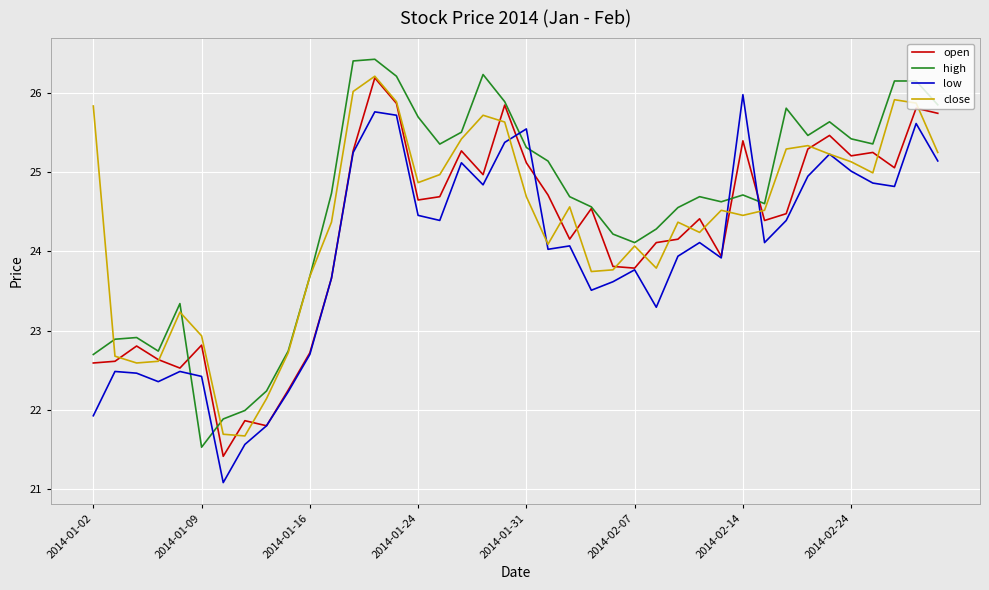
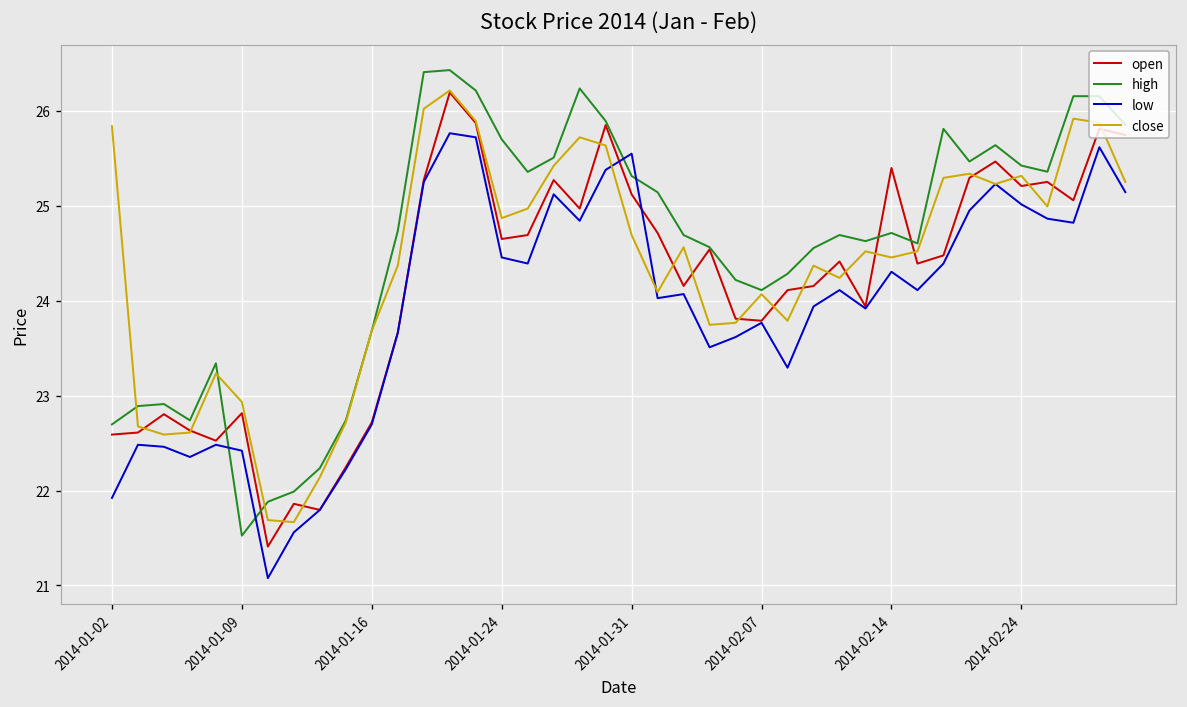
  {
    "open": {
      "2014-01-02": 22.6,
      "2014-01-09": 22.8,
      "2014-01-24": 24.7,
      "2014-01-31": 25.1,
      "2014-02-14": 25.4,
      "2014-02-24": 25.2
    },
    "high": {
      "2014-01-02": 22.7,
      "2014-01-09": 21.5,
      "2014-01-24": 25.7,
      "2014-01-31": 25.3,
      "2014-02-07": 24.1,
      "2014-02-14": 24.7,
      "2014-02-24": 25.4
    },
    "low": {
      "2014-01-02": 21.9,
      "2014-01-09": 22.4,
      "2014-01-24": 24.5,
      "2014-01-31": 25.5,
-     "2014-02-14": 26.0,
+     "2014-02-14": 24.3,
      "2014-02-24": 25.0
    },
    "close": {
      "2014-01-02": 25.8,
      "2014-01-09": 22.9,
      "2014-01-24": 24.9,
      "2014-01-31": 24.7,
      "2014-02-07": 24.1,
      "2014-02-14": 24.5,
-     "2014-02-24": 25.1
+     "2014-02-24": 25.3
    }
  }
